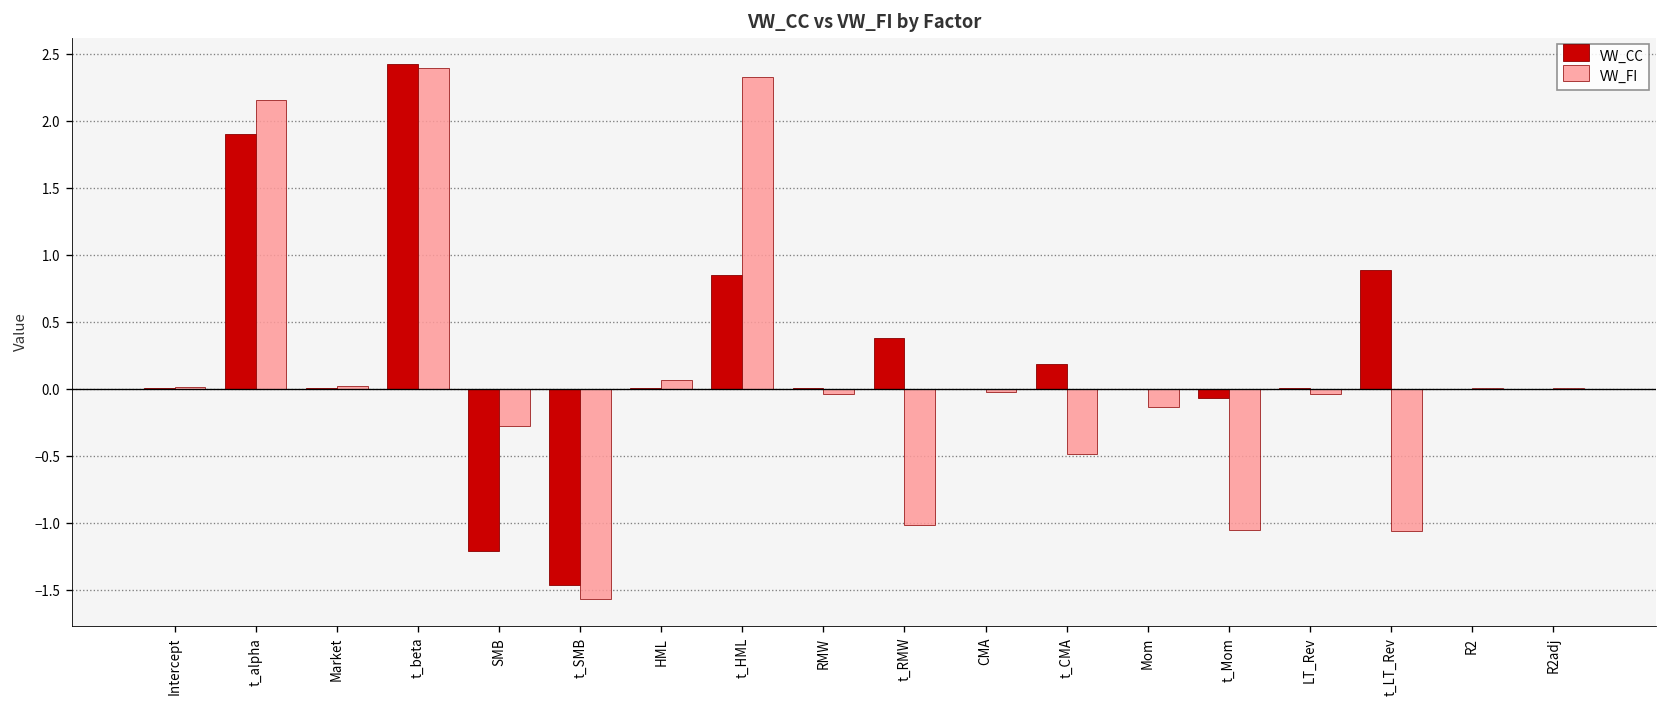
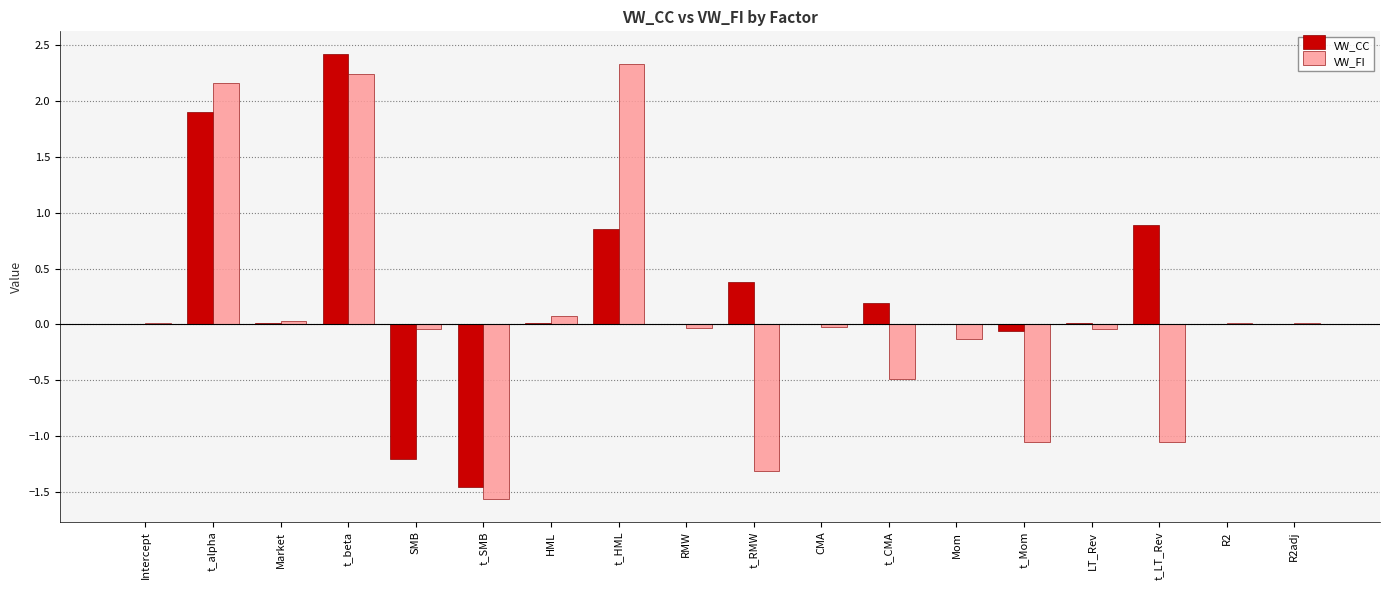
  {
    "VW_CC": {
      "t_alpha": 1.90,
      "t_beta": 2.43,
      "SMB": -1.21,
      "t_SMB": -1.46,
      "t_HML": 0.85,
      "t_RMW": 0.38,
      "t_CMA": 0.19,
      "t_Mom": -0.06,
      "t_LT_Rev": 0.89
    },
    "VW_FI": {
      "t_alpha": 2.16,
      "Market": 0.03,
-     "t_beta": 2.40,
-     "SMB": -0.28,
+     "t_beta": 2.24,
+     "SMB": -0.04,
      "t_SMB": -1.57,
      "HML": 0.07,
      "t_HML": 2.33,
      "RMW": -0.04,
-     "t_RMW": -1.01,
+     "t_RMW": -1.31,
      "t_CMA": -0.49,
      "Mom": -0.13,
      "t_Mom": -1.05,
      "LT_Rev": -0.04,
      "t_LT_Rev": -1.06
    }
  }
